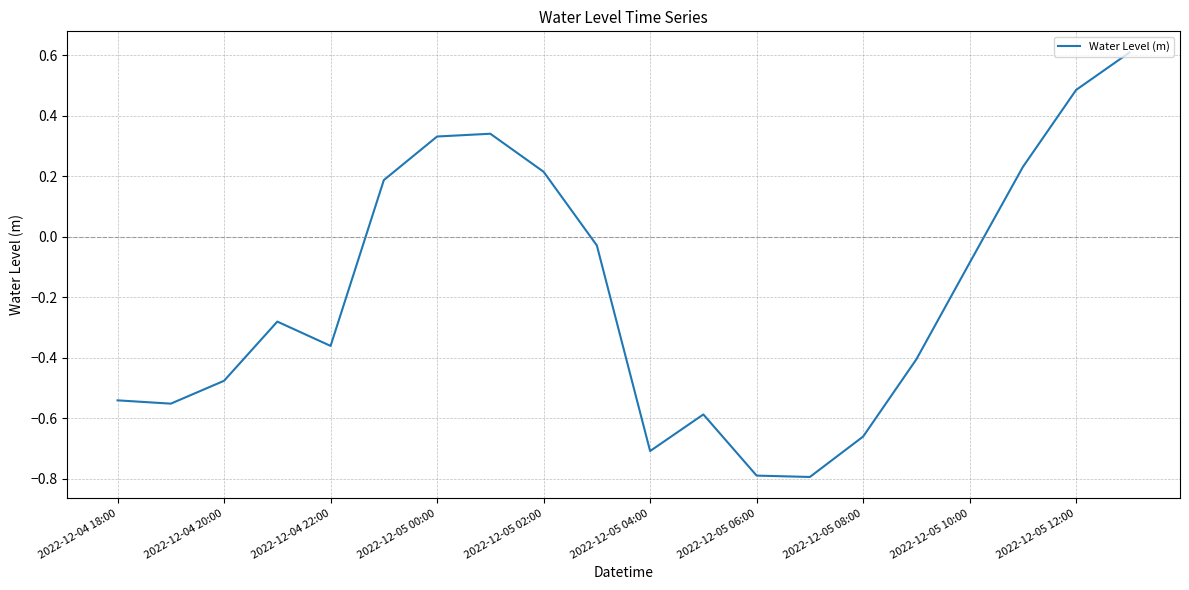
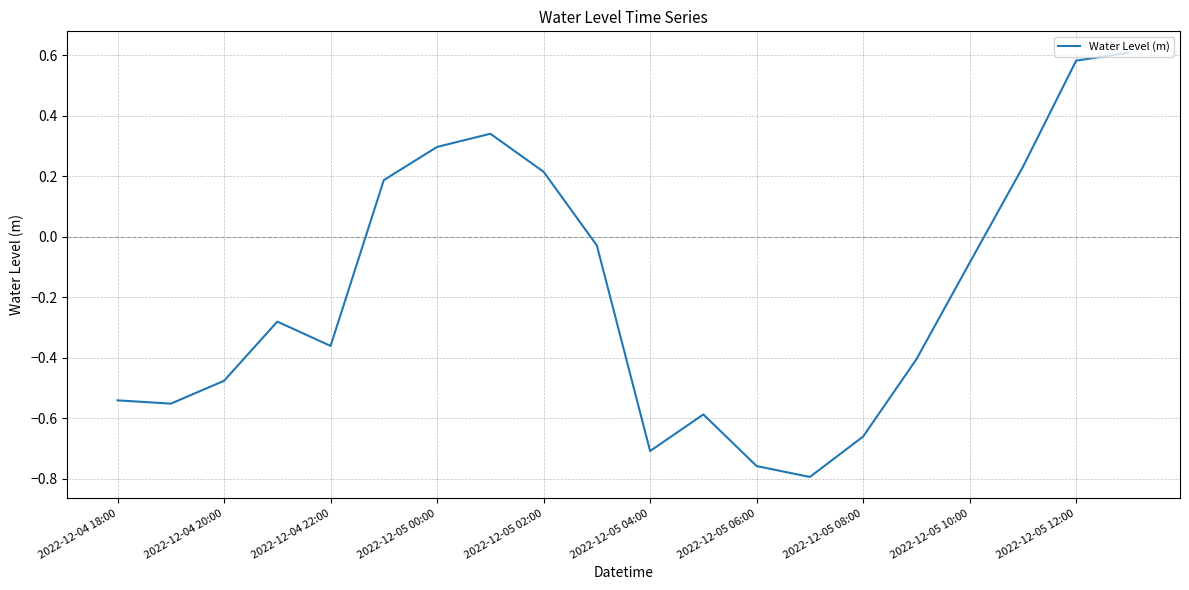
  {
    "2022-12-04 18:00": -0.54,
    "2022-12-04 20:00": -0.48,
    "2022-12-04 22:00": -0.36,
-   "2022-12-05 00:00": 0.33,
+   "2022-12-05 00:00": 0.30,
    "2022-12-05 02:00": 0.21,
    "2022-12-05 04:00": -0.71,
-   "2022-12-05 06:00": -0.79,
+   "2022-12-05 06:00": -0.76,
    "2022-12-05 08:00": -0.66,
    "2022-12-05 10:00": -0.09,
-   "2022-12-05 12:00": 0.49
+   "2022-12-05 12:00": 0.58
  }
